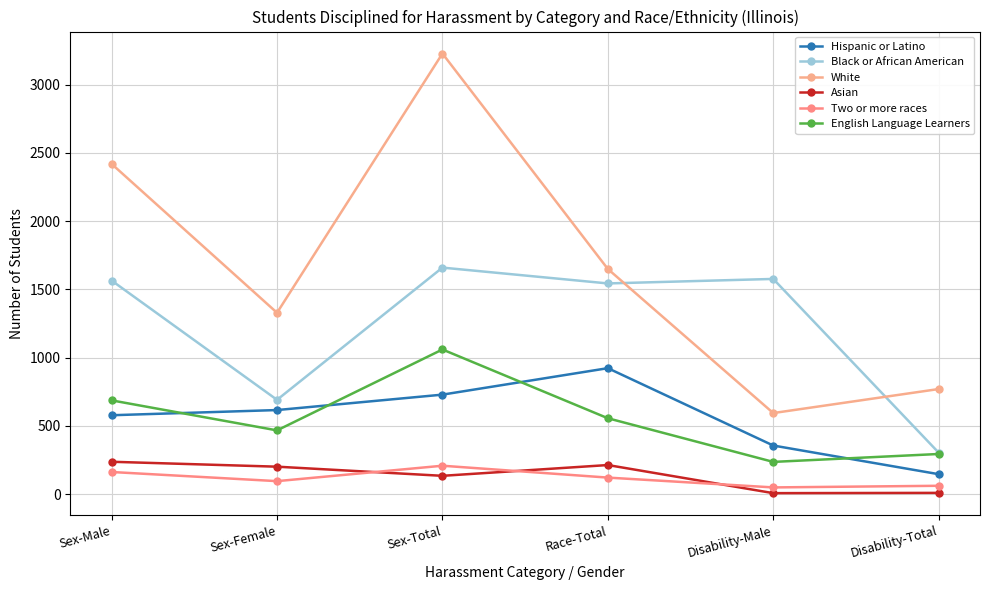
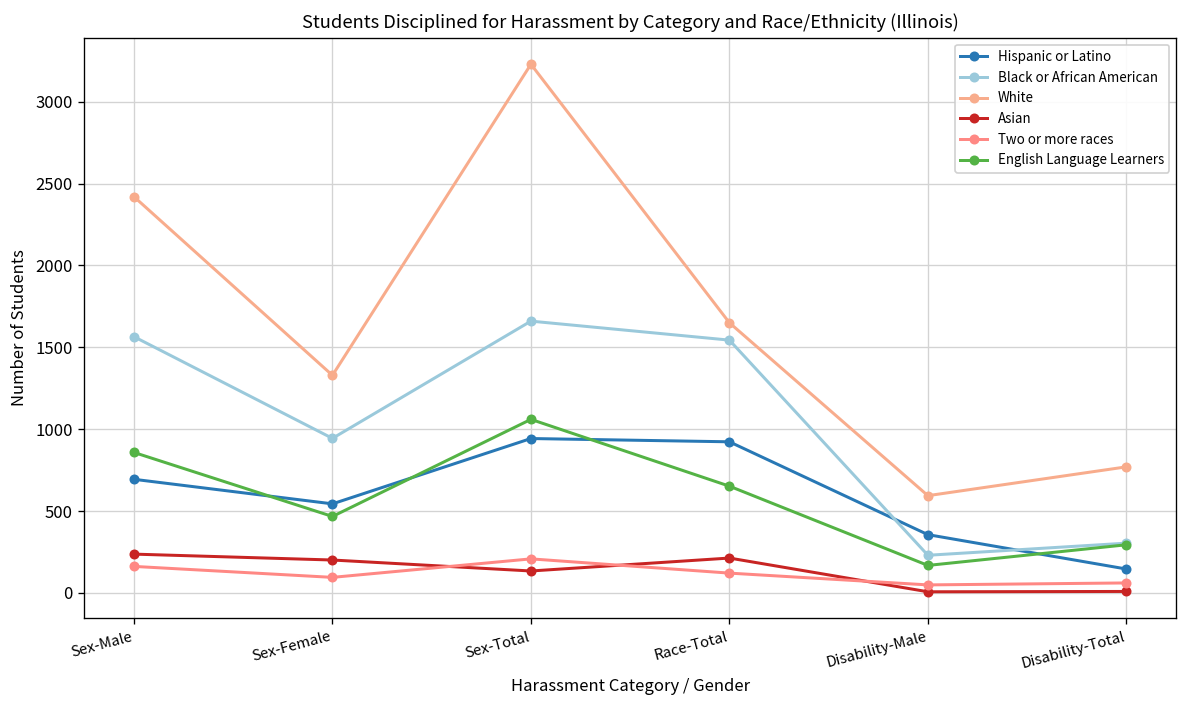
  {
    "Hispanic or Latino": {
-     "Sex-Male": 580,
-     "Sex-Female": 620,
-     "Sex-Total": 730,
+     "Sex-Male": 690,
+     "Sex-Female": 540,
+     "Sex-Total": 940,
      "Race-Total": 920,
      "Disability-Male": 360,
      "Disability-Total": 150
    },
    "Black or African American": {
      "Sex-Male": 1570,
-     "Sex-Female": 690,
+     "Sex-Female": 940,
      "Sex-Total": 1660,
      "Race-Total": 1540,
-     "Disability-Male": 1580
+     "Disability-Male": 230
    },
    "Asian": {
      "Sex-Male": 240,
      "Sex-Female": 200,
      "Sex-Total": 130,
      "Race-Total": 210,
      "Disability-Male": 10,
      "Disability-Total": 10
    },
    "English Language Learners": {
-     "Sex-Male": 690,
+     "Sex-Male": 860,
      "Sex-Female": 470,
      "Sex-Total": 1060,
-     "Race-Total": 560,
-     "Disability-Male": 240
+     "Race-Total": 650,
+     "Disability-Male": 170
    }
  }
